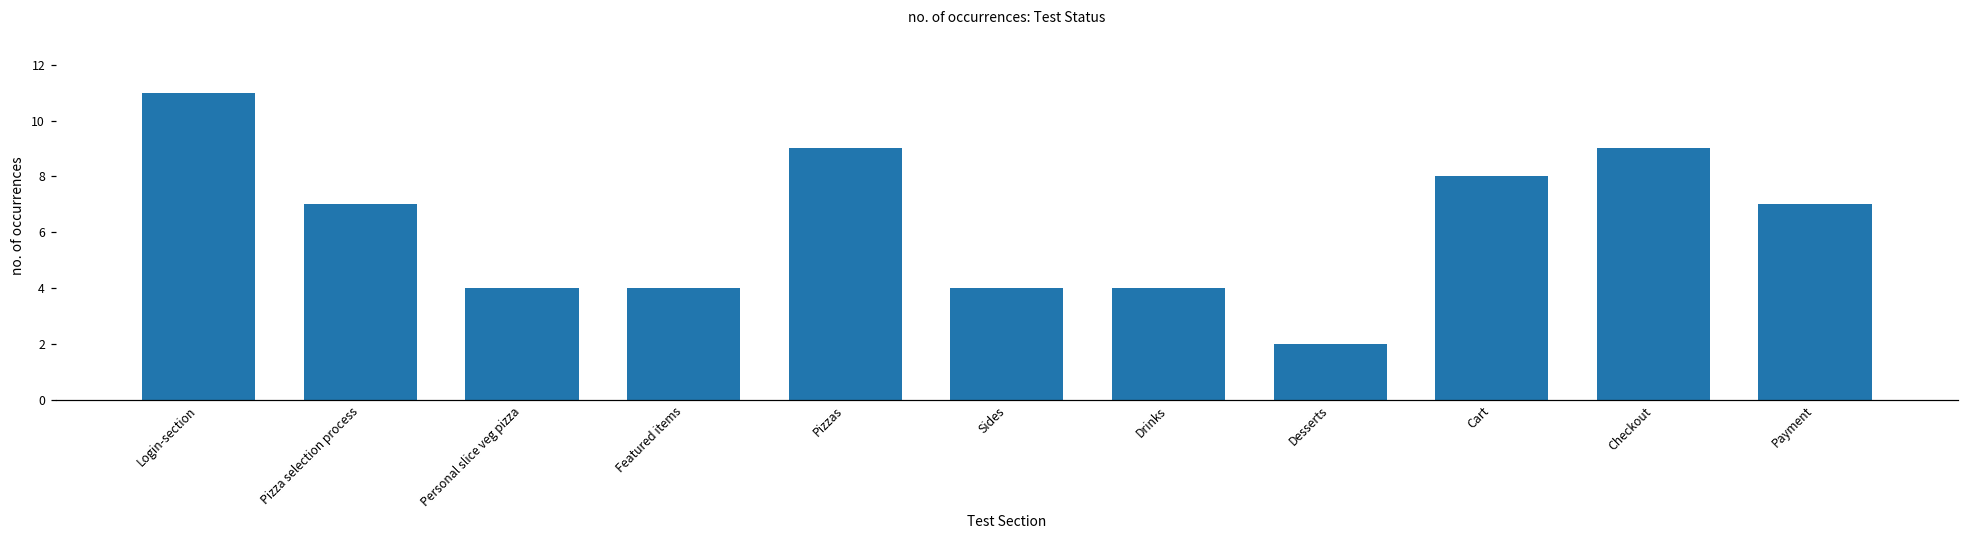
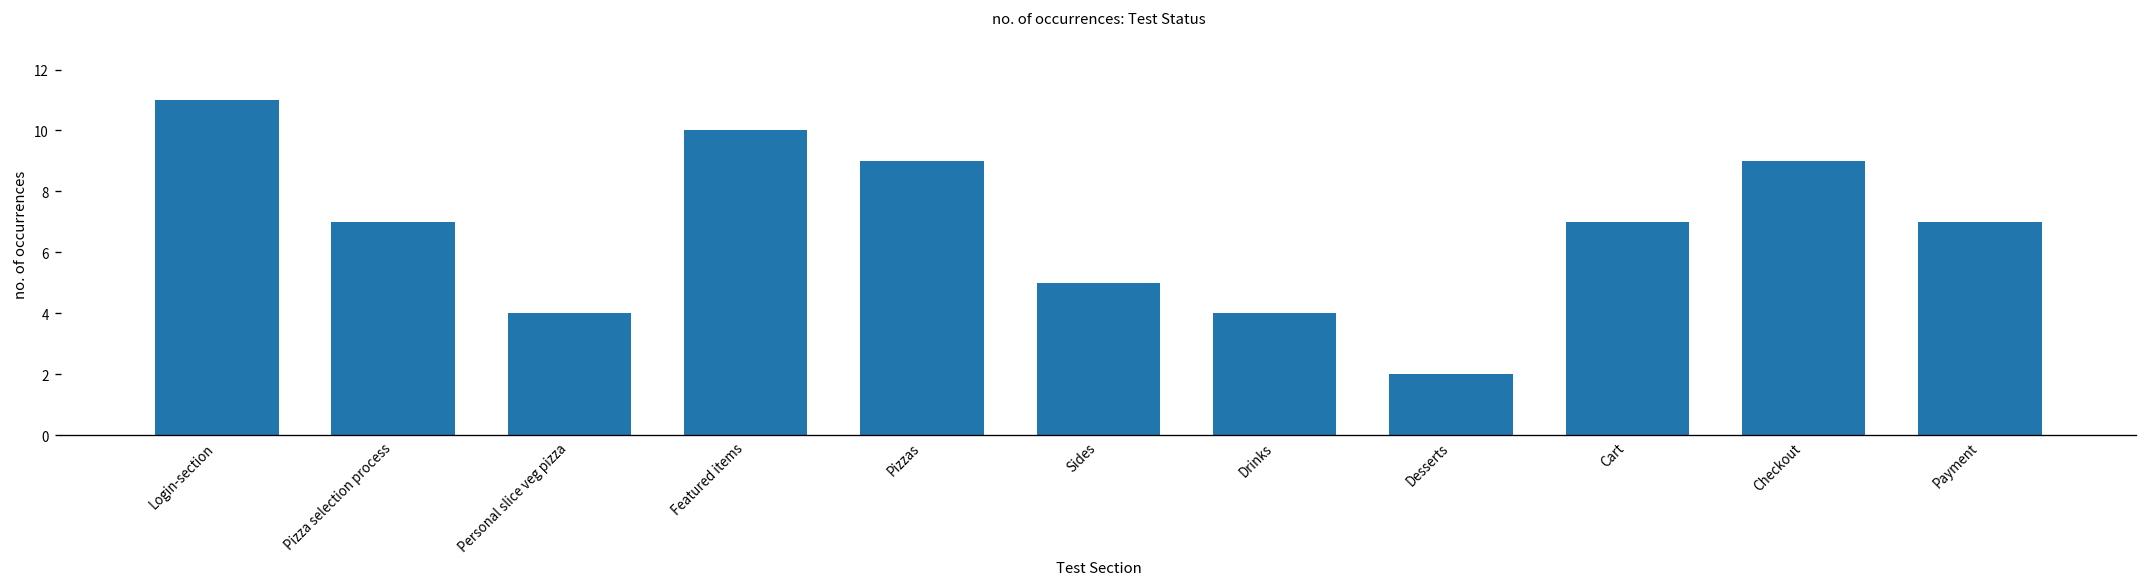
  {
    "Login-section": 11,
    "Pizza selection process": 7,
    "Personal slice veg pizza": 4,
-   "Featured items": 4,
+   "Featured items": 10,
    "Pizzas": 9,
-   "Sides": 4,
+   "Sides": 5,
    "Drinks": 4,
    "Desserts": 2,
-   "Cart": 8,
+   "Cart": 7,
    "Checkout": 9,
    "Payment": 7
  }
